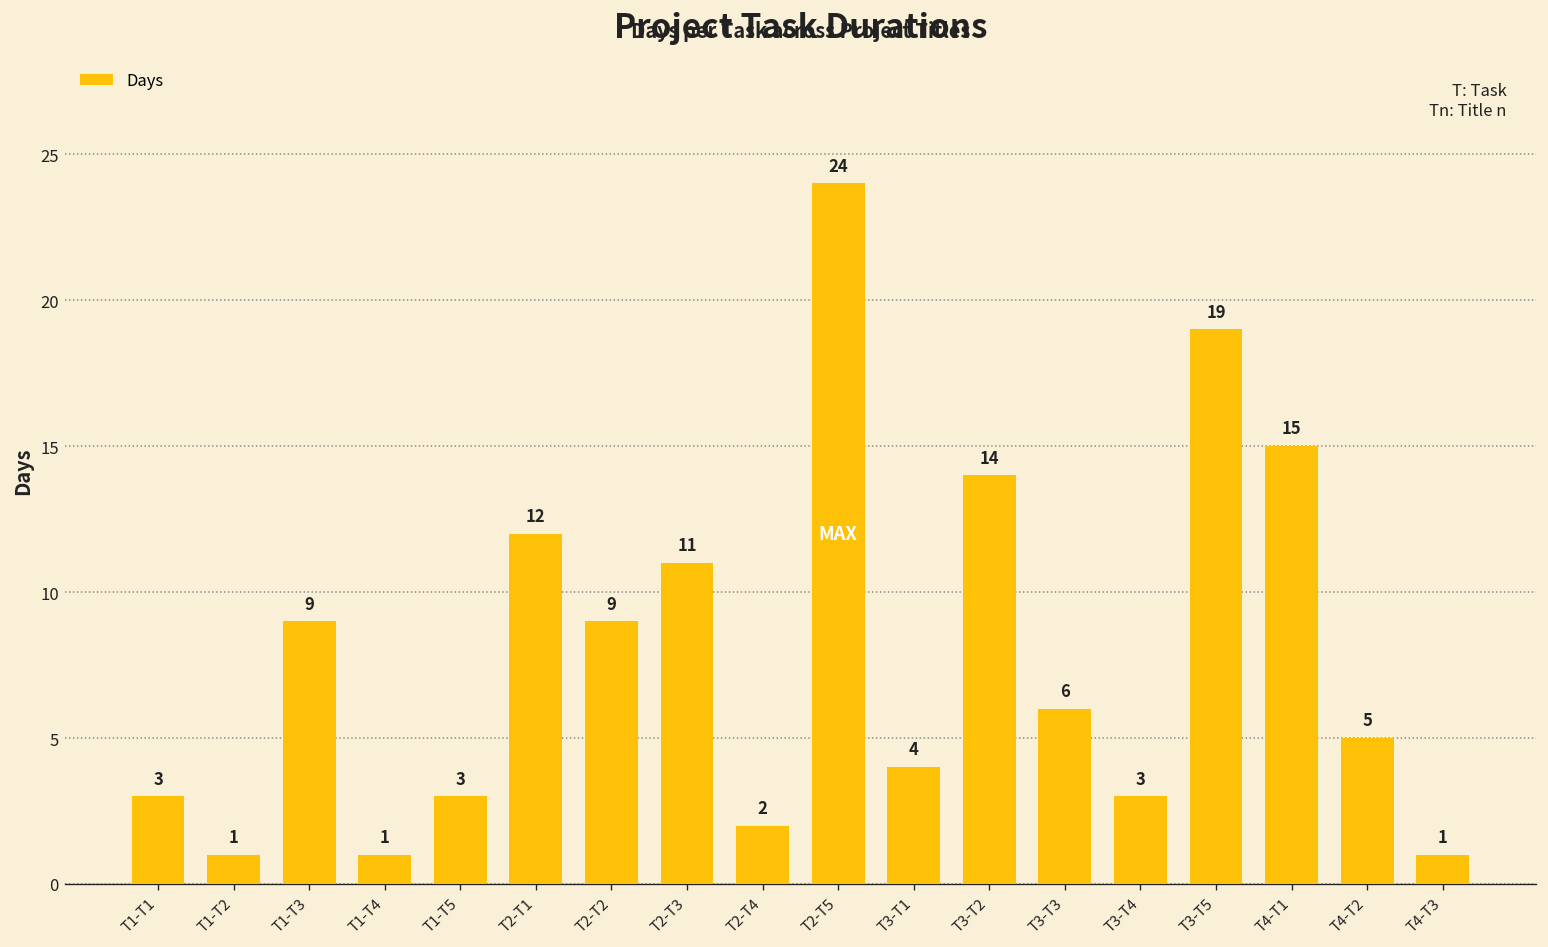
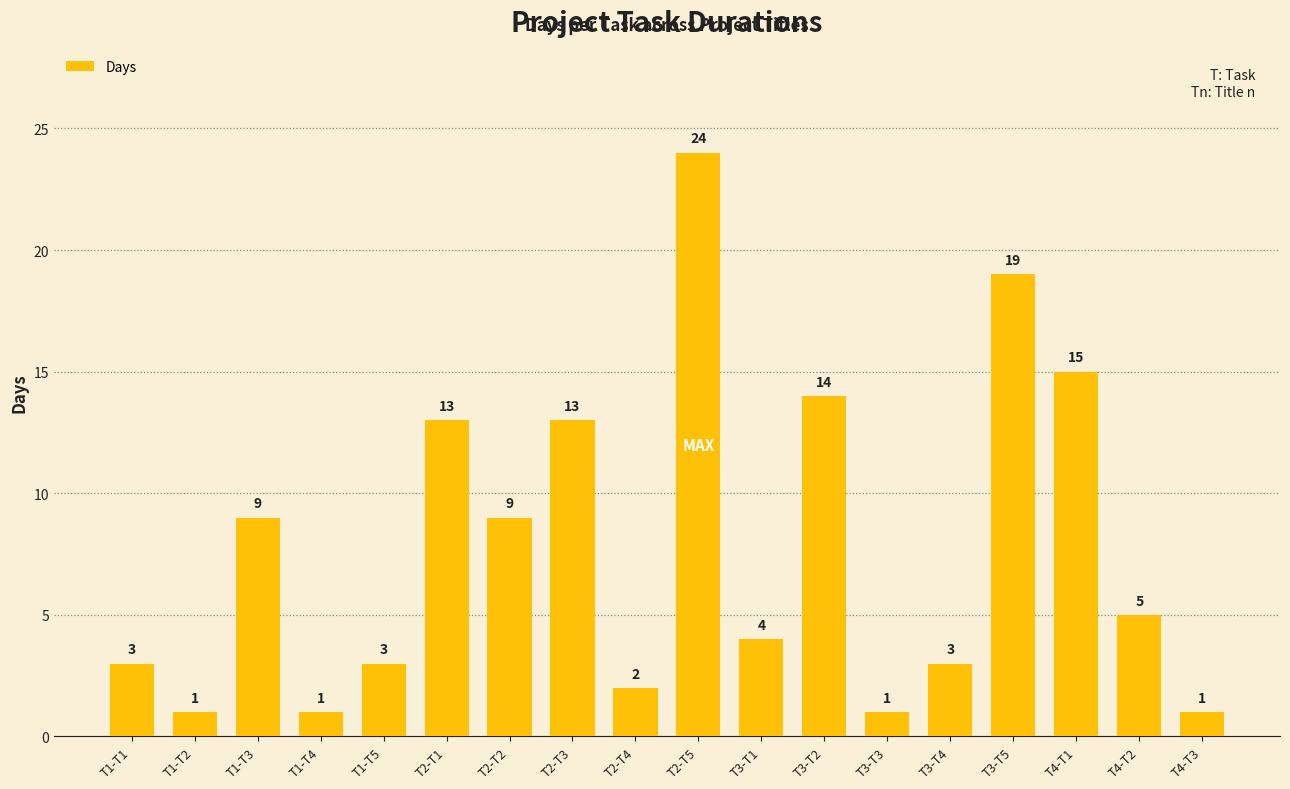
  {
    "T1-T1": 3,
    "T1-T2": 1,
    "T1-T3": 9,
    "T1-T4": 1,
    "T1-T5": 3,
-   "T2-T1": 12,
+   "T2-T1": 13,
    "T2-T2": 9,
-   "T2-T3": 11,
+   "T2-T3": 13,
    "T2-T4": 2,
    "T2-T5": 24,
    "T3-T1": 4,
    "T3-T2": 14,
-   "T3-T3": 6,
+   "T3-T3": 1,
    "T3-T4": 3,
    "T3-T5": 19,
    "T4-T1": 15,
    "T4-T2": 5,
    "T4-T3": 1
  }
